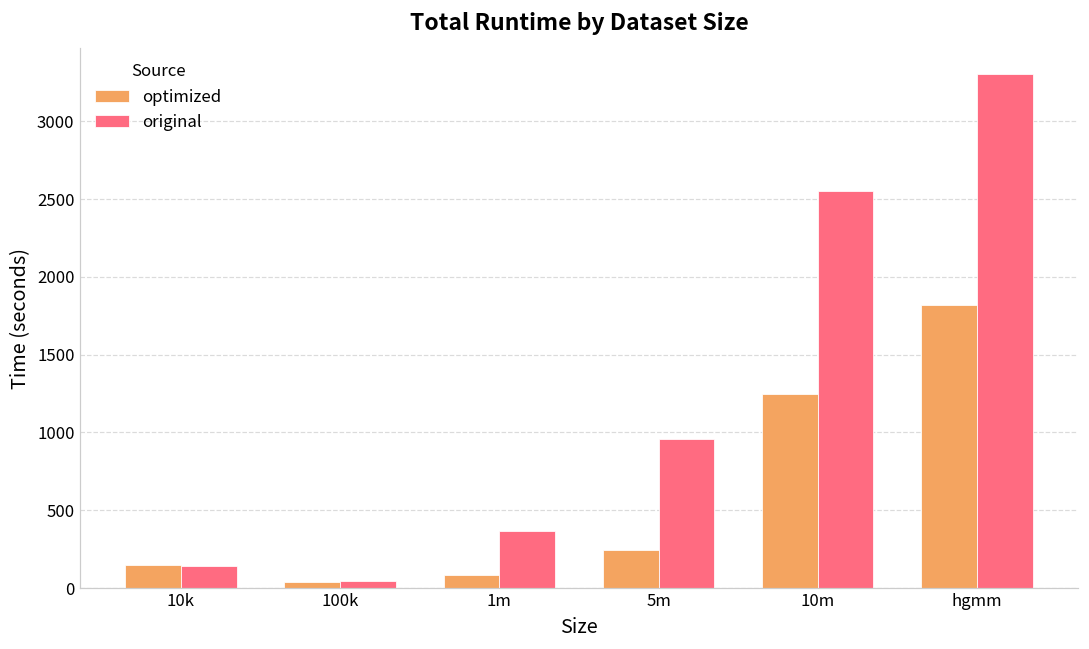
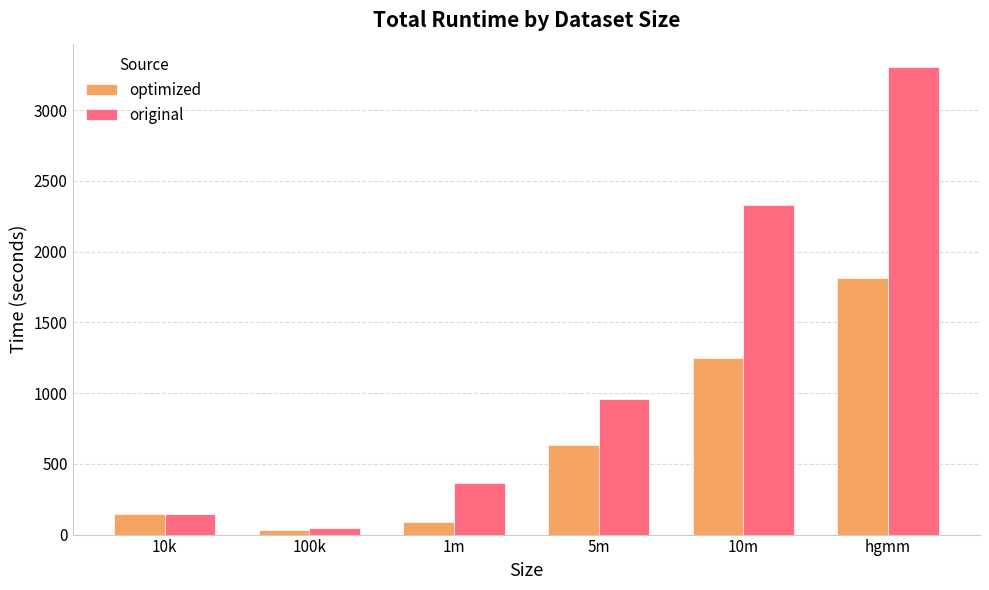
  {
    "optimized": {
      "10k": 150,
      "100k": 40,
      "1m": 90,
-     "5m": 250,
+     "5m": 640,
      "10m": 1250,
      "hgmm": 1820
    },
    "original": {
      "10k": 140,
      "100k": 40,
      "1m": 370,
      "5m": 960,
-     "10m": 2550,
+     "10m": 2330,
      "hgmm": 3310
    }
  }
